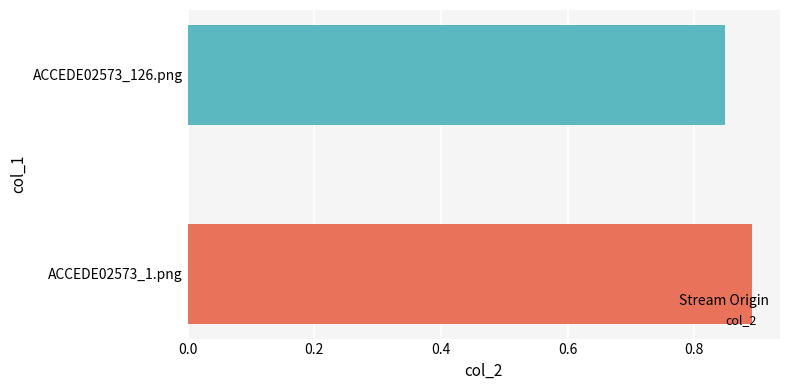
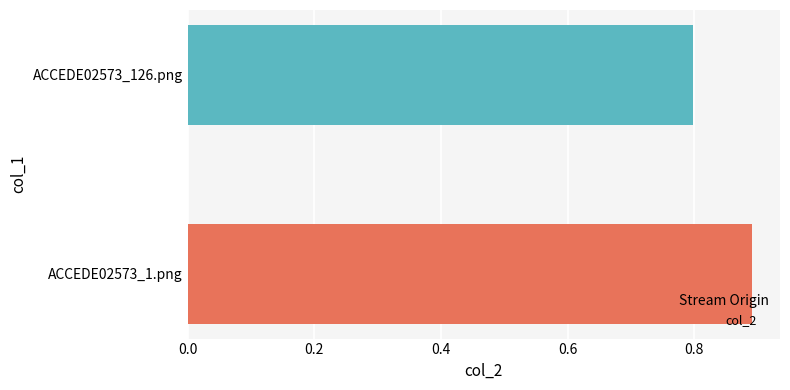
  {
-   "ACCEDE02573_126.png": 0.85,
+   "ACCEDE02573_126.png": 0.80,
    "ACCEDE02573_1.png": 0.89
  }
